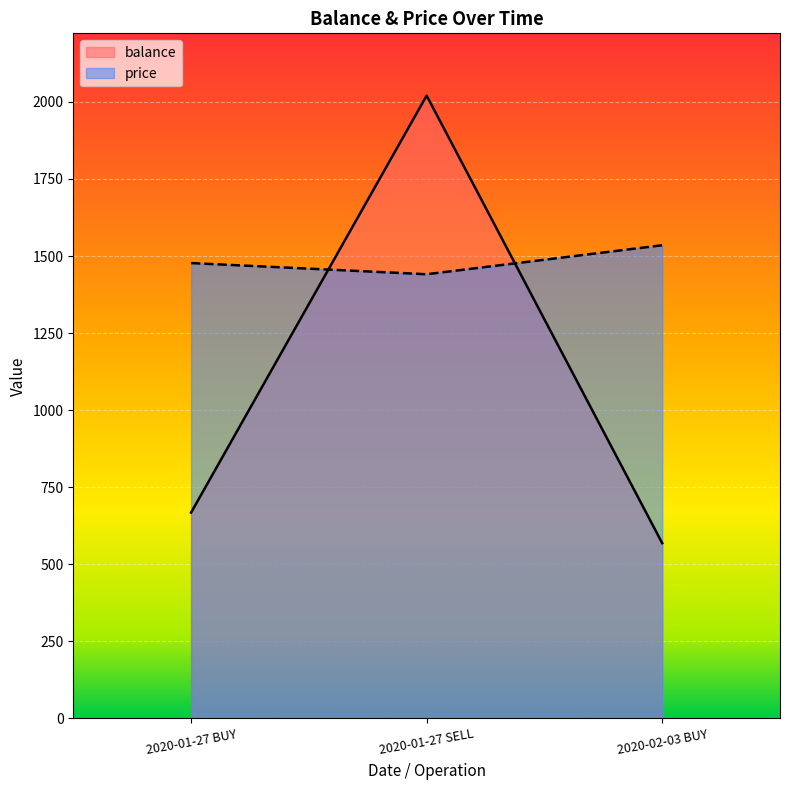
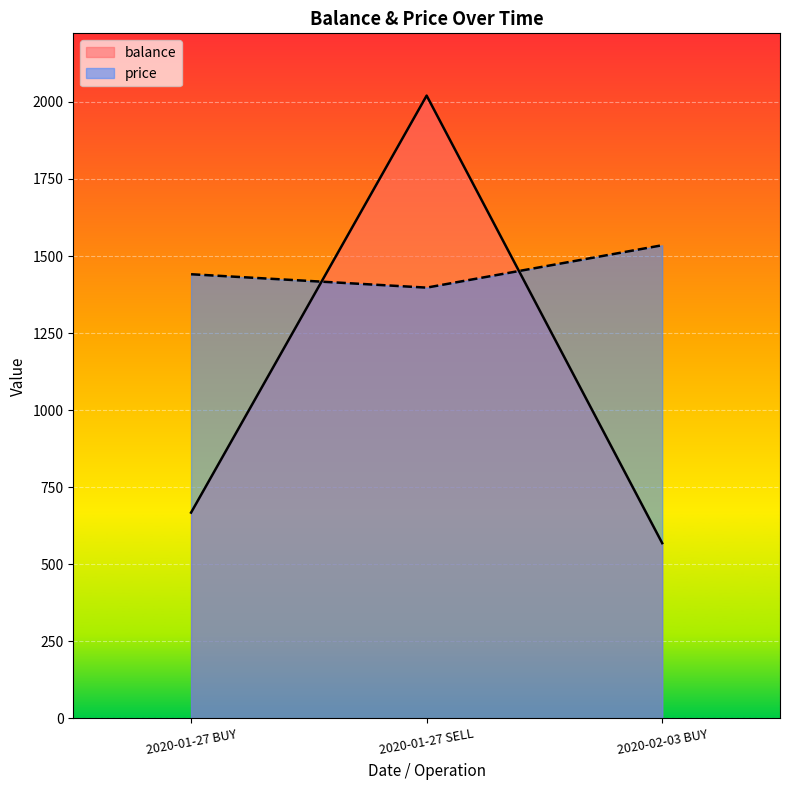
  {
    "balance": {
      "2020-01-27 BUY": 670,
      "2020-01-27 SELL": 2020,
      "2020-02-03 BUY": 570
    },
    "price": {
-     "2020-01-27 BUY": 1480,
-     "2020-01-27 SELL": 1440,
+     "2020-01-27 BUY": 1440,
+     "2020-01-27 SELL": 1400,
      "2020-02-03 BUY": 1530
    }
  }
